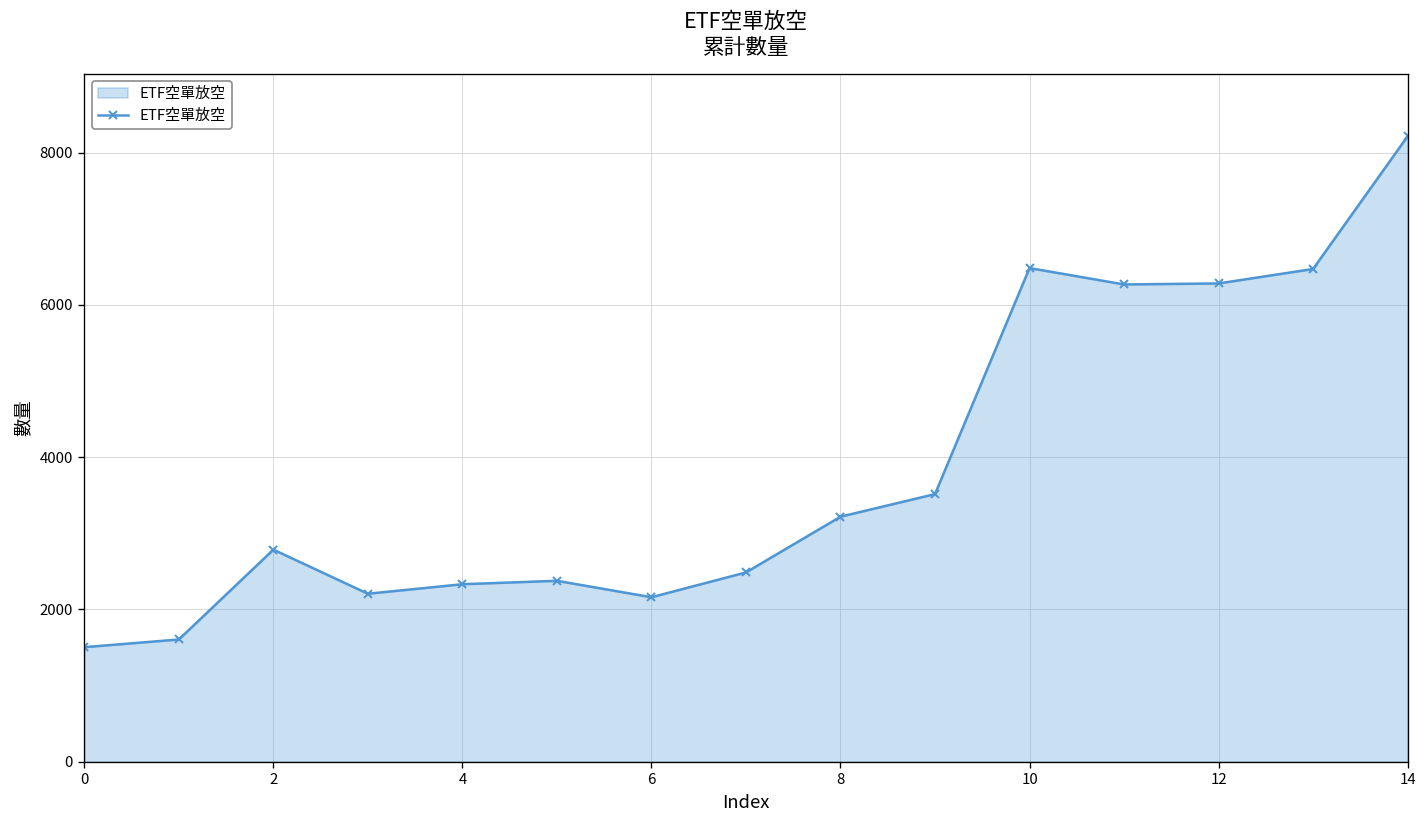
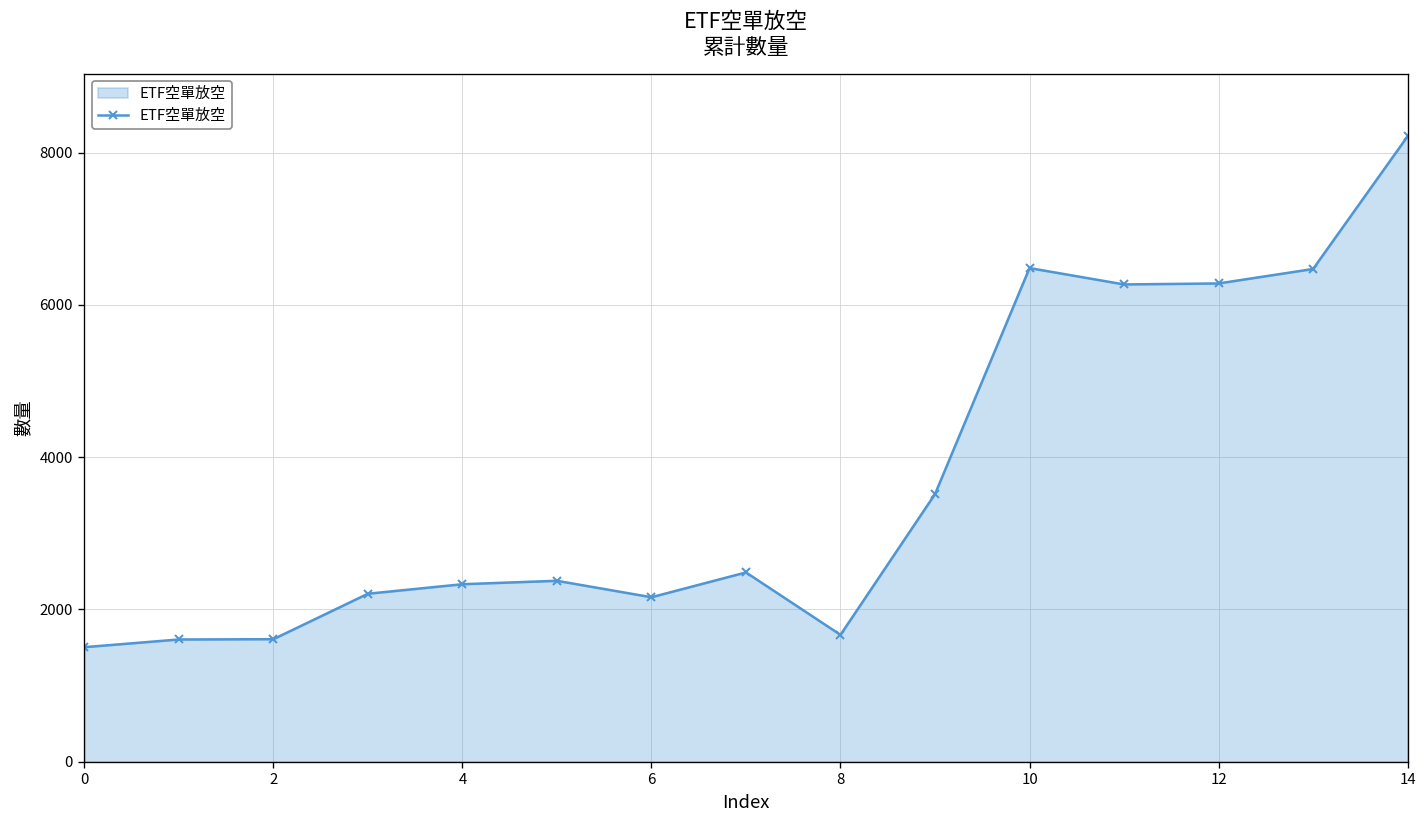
  {
    "0": 1500,
-   "2": 2800,
+   "2": 1600,
    "4": 2300,
    "6": 2200,
-   "8": 3200,
+   "8": 1700,
    "10": 6500,
    "12": 6300,
    "14": 8200
  }
